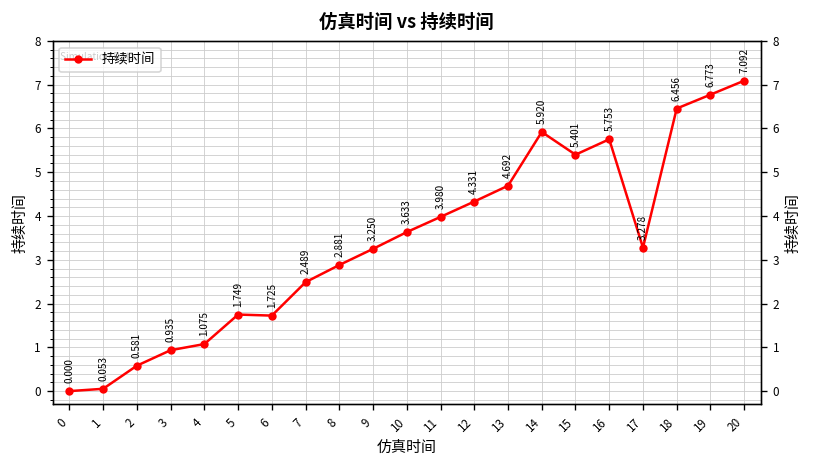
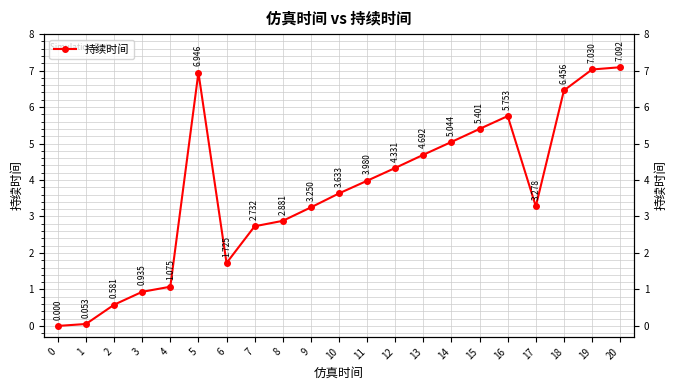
  {
    "0": 0.000,
    "1": 0.053,
    "2": 0.581,
    "3": 0.935,
    "4": 1.075,
-   "5": 1.749,
+   "5": 6.946,
    "6": 1.725,
-   "7": 2.489,
+   "7": 2.732,
    "8": 2.881,
    "9": 3.250,
    "10": 3.633,
    "11": 3.980,
    "12": 4.331,
    "13": 4.692,
-   "14": 5.920,
+   "14": 5.044,
    "15": 5.401,
    "16": 5.753,
    "17": 3.278,
    "18": 6.456,
-   "19": 6.773,
+   "19": 7.030,
    "20": 7.092
  }
